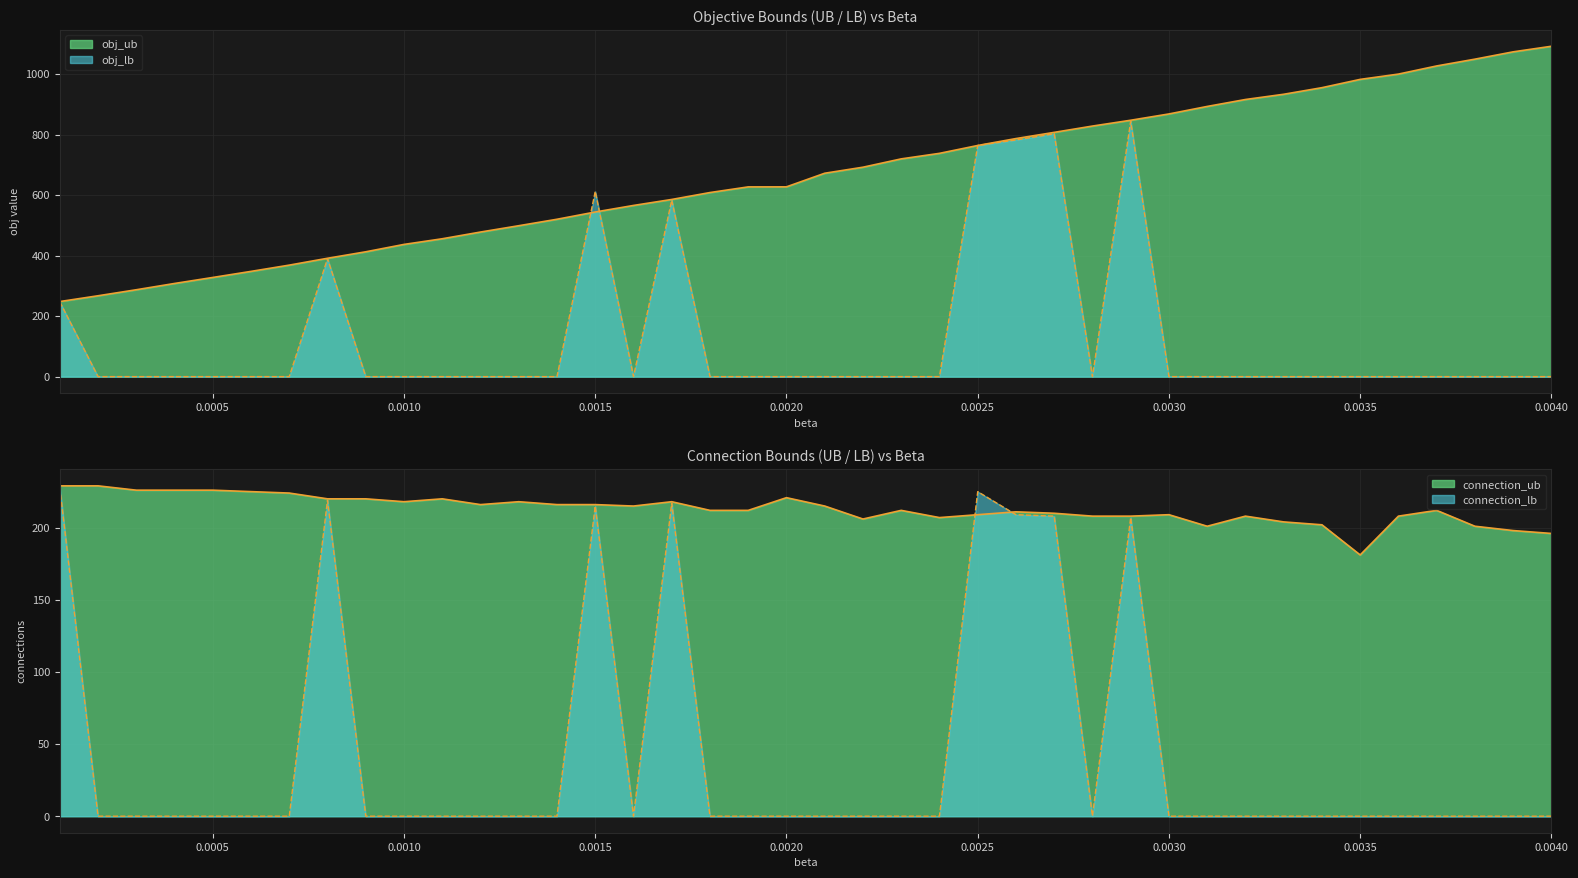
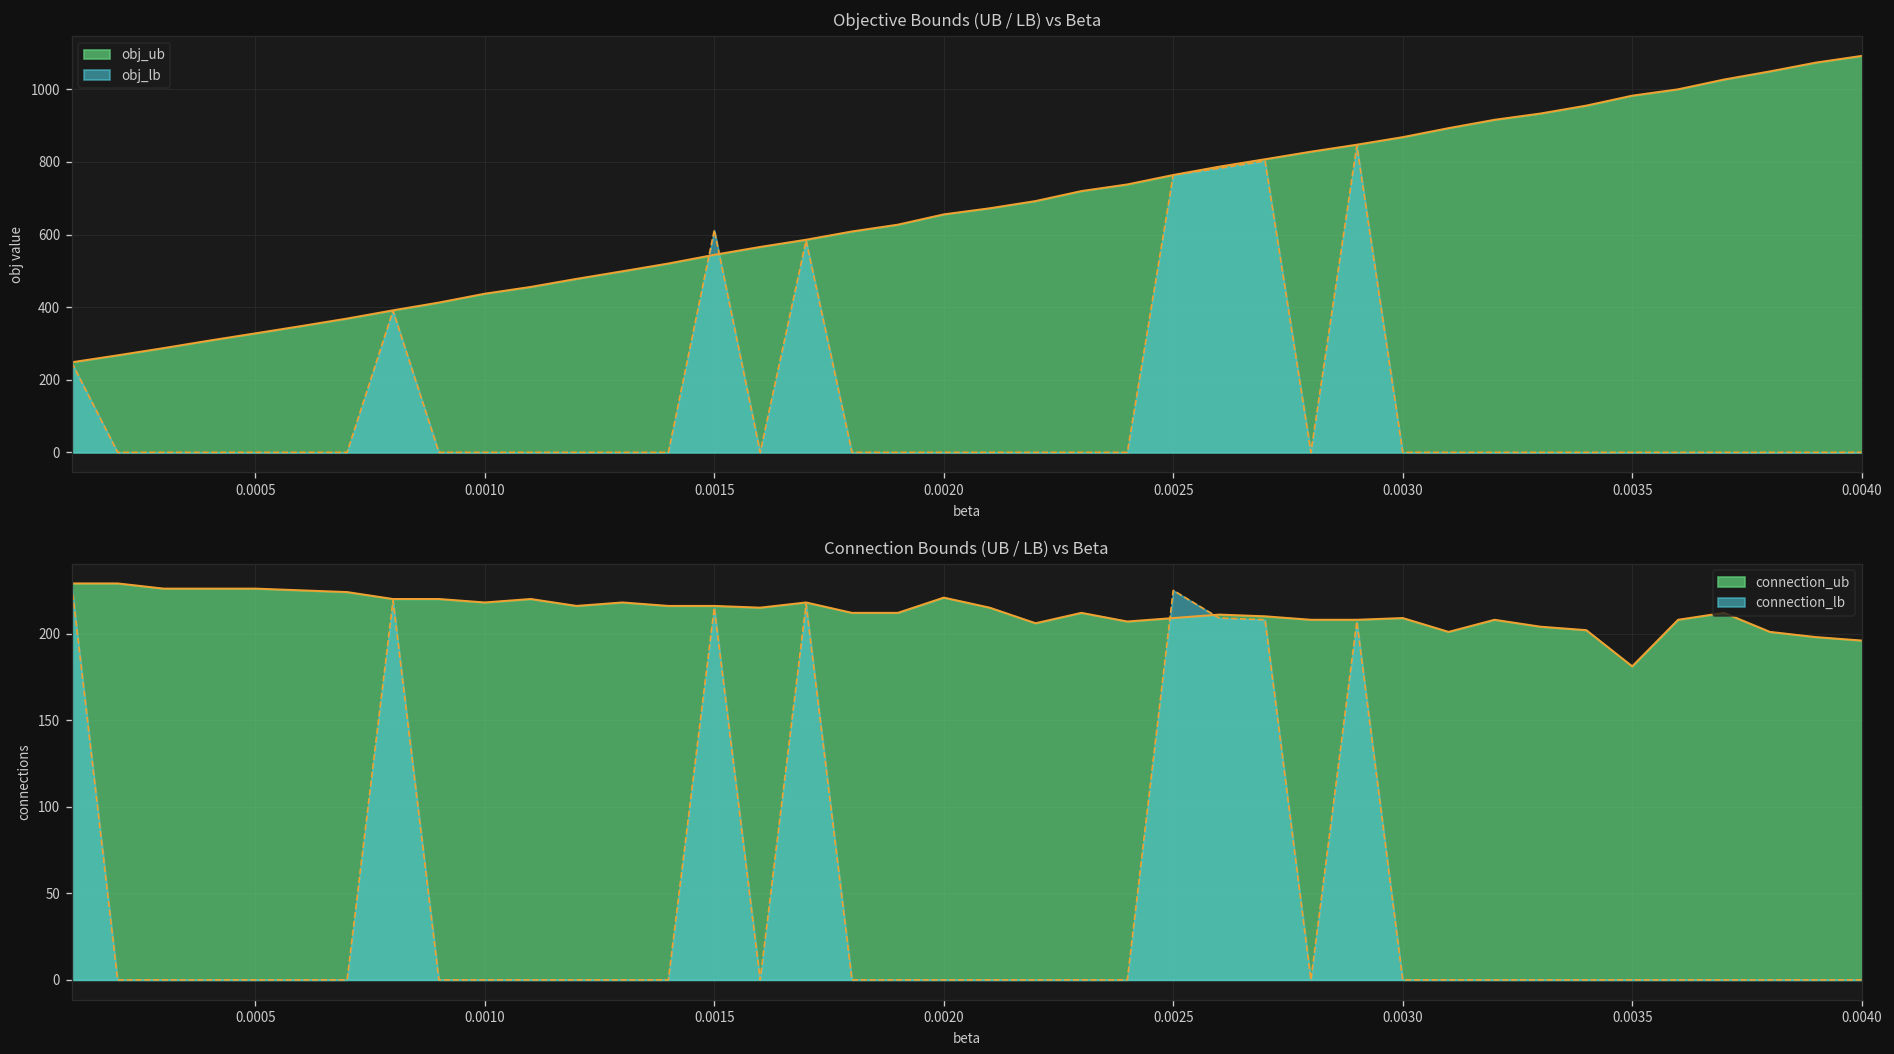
  {
    "Objective Bounds (UB / LB) vs Beta": {
      "obj_ub": {
        "0.0005": 330,
        "0.0010": 440,
        "0.0015": 540,
-       "0.0020": 630,
+       "0.0020": 660,
        "0.0030": 870,
        "0.0035": 980,
        "0.0040": 1090
      },
      "obj_lb": {
        "0.0005": 0,
        "0.0010": 0,
        "0.0015": 610,
        "0.0020": 0,
        "0.0030": 0,
        "0.0035": 0,
        "0.0040": 0
      }
    },
    "Connection Bounds (UB / LB) vs Beta": {
      "connection_ub": {
        "0.0005": 226,
        "0.0010": 218,
        "0.0020": 221,
        "0.0025": 209,
        "0.0030": 209,
        "0.0035": 181,
        "0.0040": 196
      },
      "connection_lb": {
        "0.0005": 0,
        "0.0010": 0,
        "0.0020": 0,
        "0.0025": 225,
        "0.0030": 0,
        "0.0035": 0,
        "0.0040": 0
      }
    }
  }
